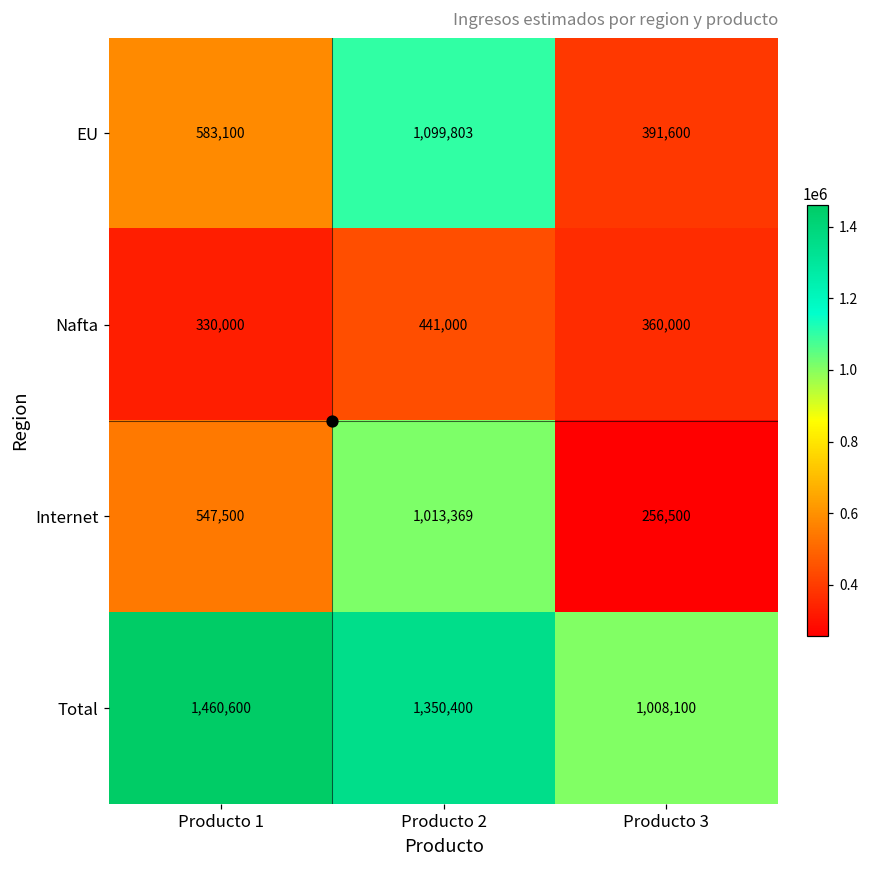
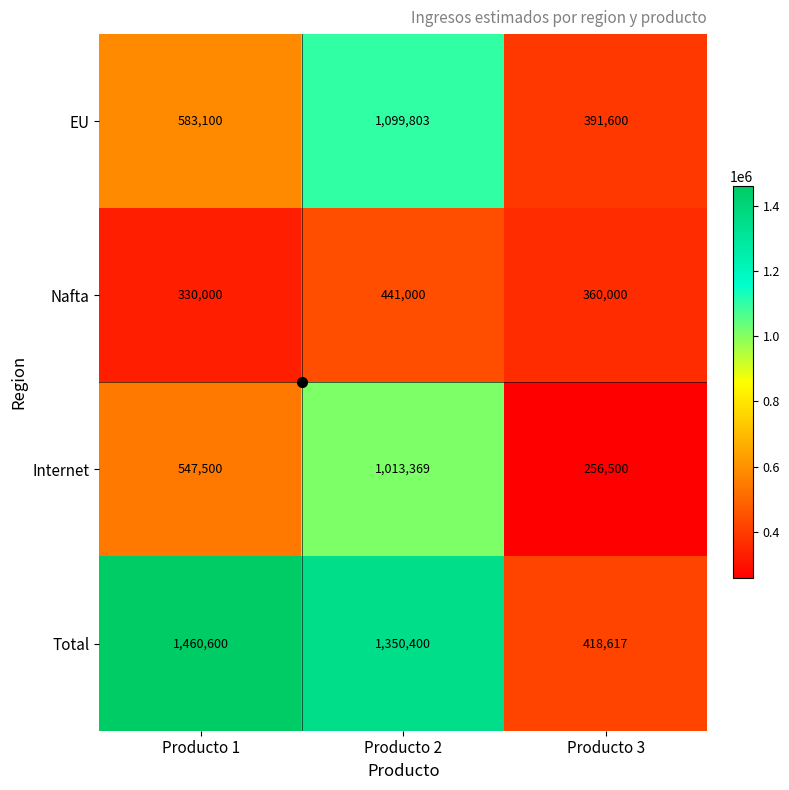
  {
    "EU": {
      "Producto 1": "583,100",
      "Producto 2": "1,099,803",
      "Producto 3": "391,600"
    },
    "Nafta": {
      "Producto 1": "330,000",
      "Producto 2": "441,000",
      "Producto 3": "360,000"
    },
    "Internet": {
      "Producto 1": "547,500",
      "Producto 2": "1,013,369",
      "Producto 3": "256,500"
    },
    "Total": {
      "Producto 1": "1,460,600",
      "Producto 2": "1,350,400",
-     "Producto 3": "1,008,100"
+     "Producto 3": "418,617"
    }
  }
